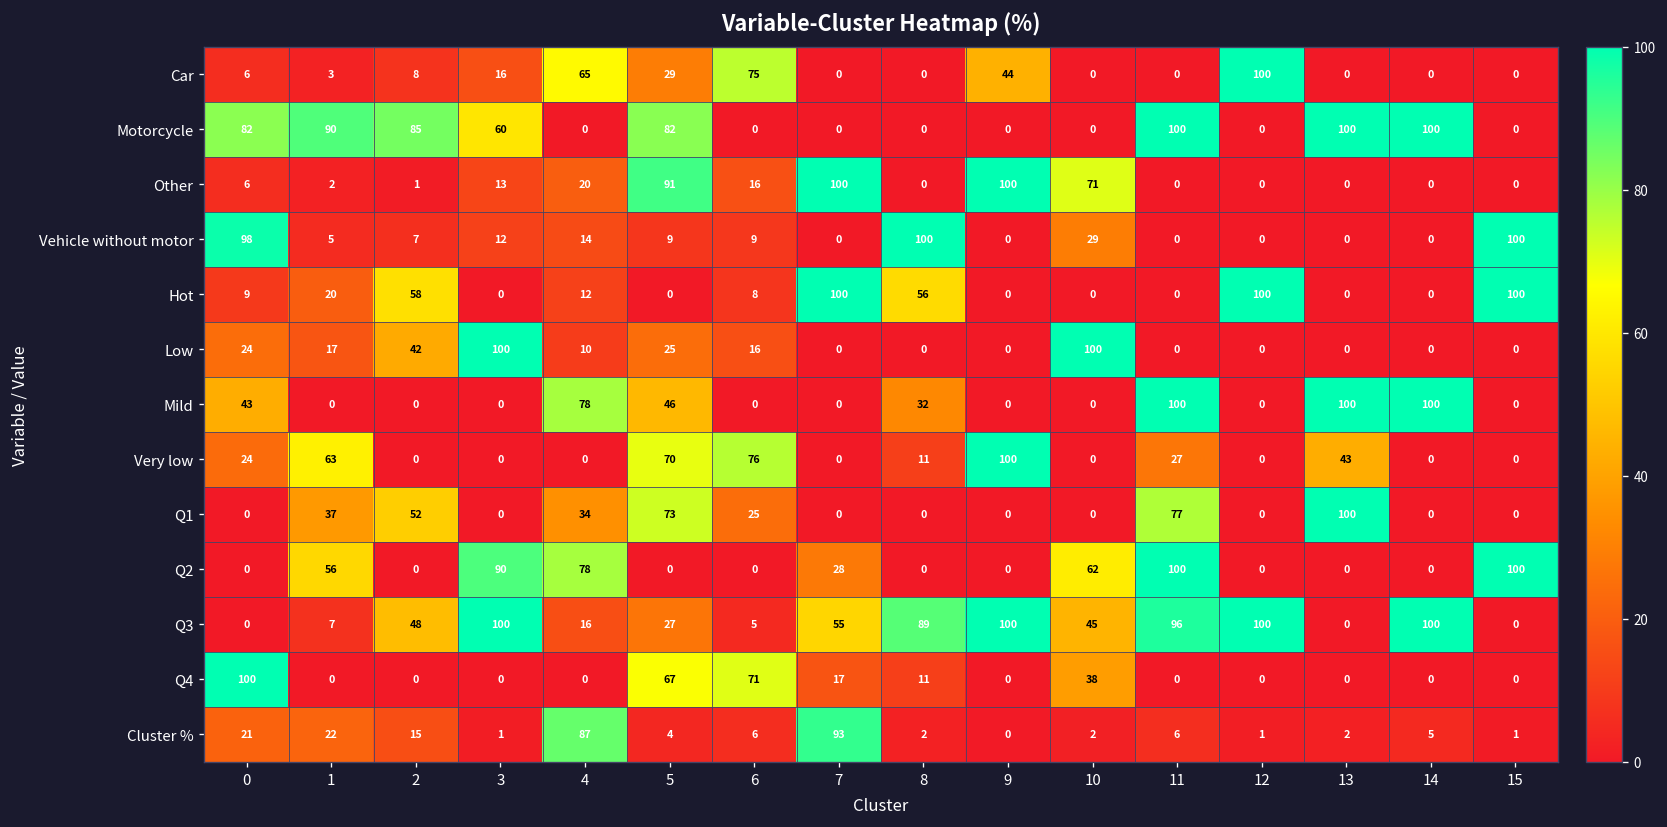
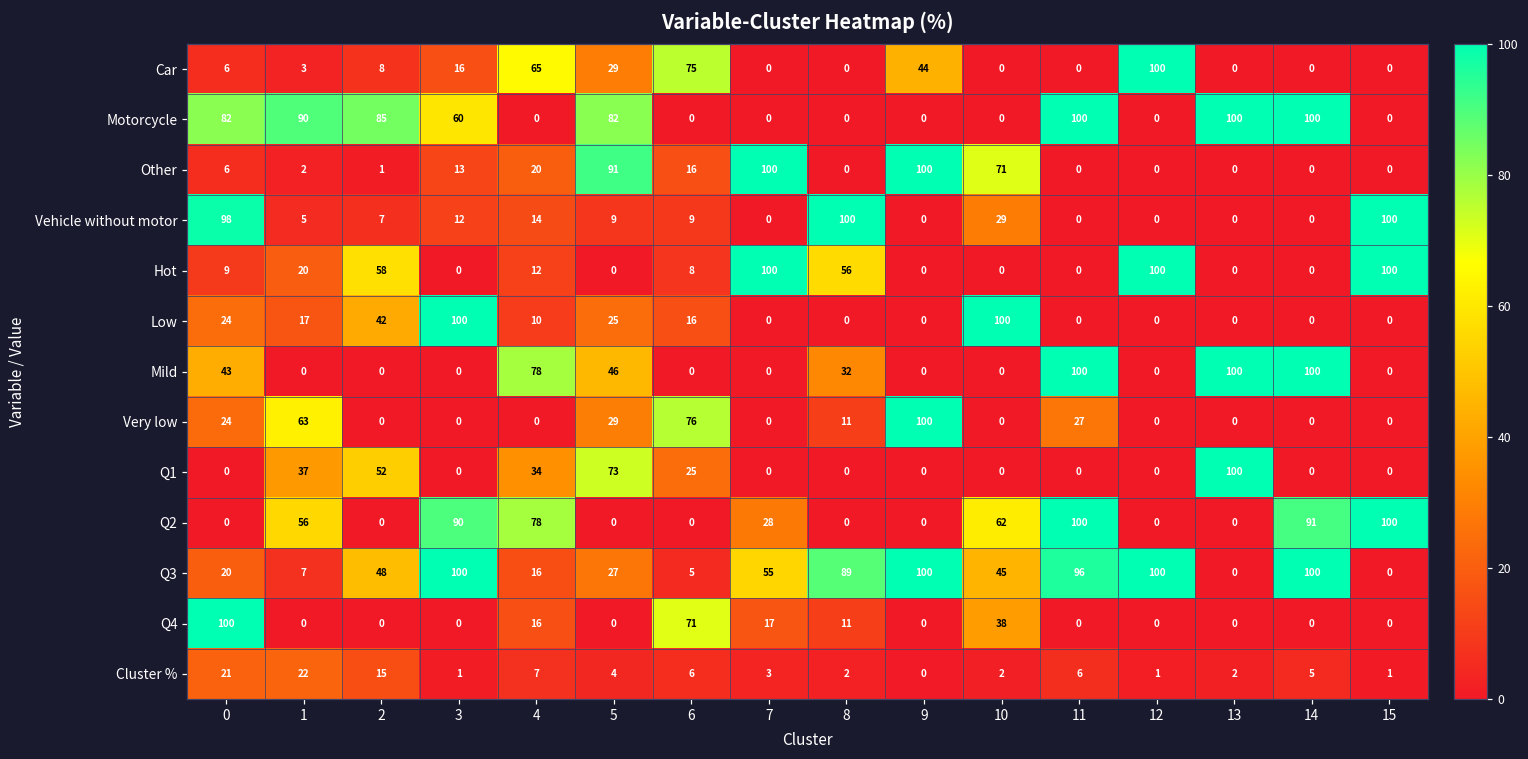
  {
    "Very low": {
      "0": 24,
      "1": 63,
      "2": 0,
      "3": 0,
      "4": 0,
-     "5": 70,
+     "5": 29,
      "6": 76,
      "7": 0,
      "8": 11,
      "9": 100,
      "10": 0,
      "11": 27,
      "12": 0,
-     "13": 43,
+     "13": 0,
      "14": 0,
      "15": 0
    },
    "Q1": {
      "0": 0,
      "1": 37,
      "2": 52,
      "3": 0,
      "4": 34,
      "5": 73,
      "6": 25,
      "7": 0,
      "8": 0,
      "9": 0,
      "10": 0,
-     "11": 77,
+     "11": 0,
      "12": 0,
      "13": 100,
      "14": 0,
      "15": 0
    },
    "Q2": {
      "0": 0,
      "1": 56,
      "2": 0,
      "3": 90,
      "4": 78,
      "5": 0,
      "6": 0,
      "7": 28,
      "8": 0,
      "9": 0,
      "10": 62,
      "11": 100,
      "12": 0,
      "13": 0,
-     "14": 0,
+     "14": 91,
      "15": 100
    },
    "Q3": {
-     "0": 0,
+     "0": 20,
      "1": 7,
      "2": 48,
      "3": 100,
      "4": 16,
      "5": 27,
      "6": 5,
      "7": 55,
      "8": 89,
      "9": 100,
      "10": 45,
      "11": 96,
      "12": 100,
      "13": 0,
      "14": 100,
      "15": 0
    },
    "Q4": {
      "0": 100,
      "1": 0,
      "2": 0,
      "3": 0,
-     "4": 0,
-     "5": 67,
+     "4": 16,
+     "5": 0,
      "6": 71,
      "7": 17,
      "8": 11,
      "9": 0,
      "10": 38,
      "11": 0,
      "12": 0,
      "13": 0,
      "14": 0,
      "15": 0
    },
    "Cluster %": {
      "0": 21,
      "1": 22,
      "2": 15,
      "3": 1,
-     "4": 87,
+     "4": 7,
      "5": 4,
      "6": 6,
-     "7": 93,
+     "7": 3,
      "8": 2,
      "9": 0,
      "10": 2,
      "11": 6,
      "12": 1,
      "13": 2,
      "14": 5,
      "15": 1
    }
  }
